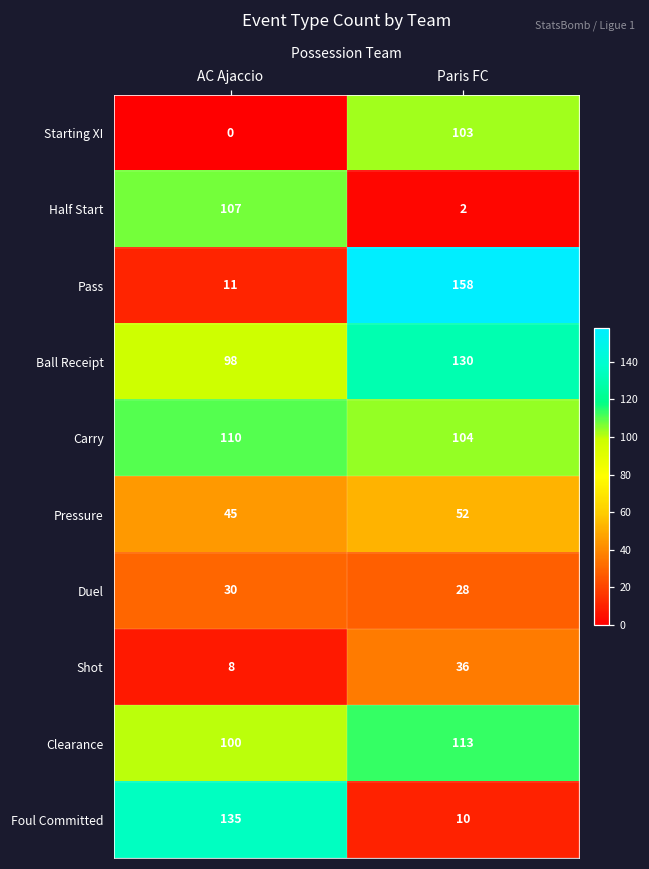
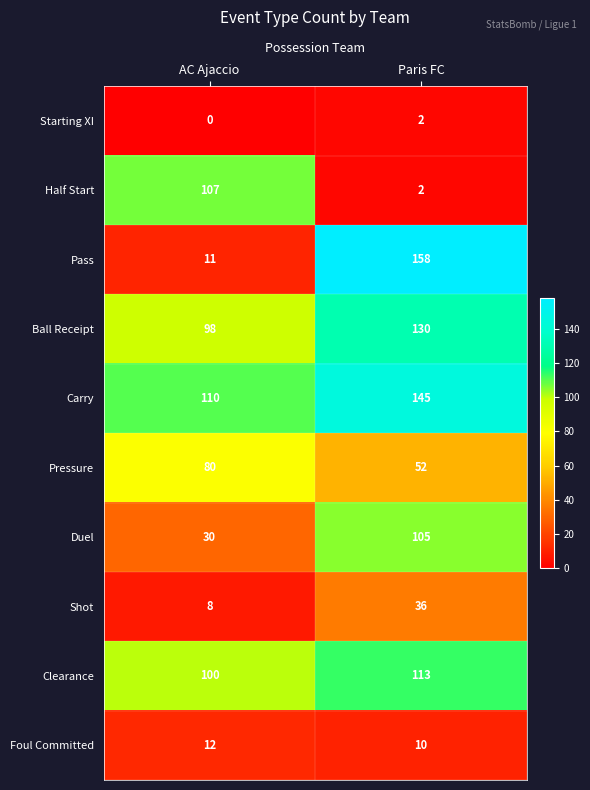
  {
    "Starting XI": {
      "AC Ajaccio": 0,
-     "Paris FC": 103
+     "Paris FC": 2
    },
    "Half Start": {
      "AC Ajaccio": 107,
      "Paris FC": 2
    },
    "Pass": {
      "AC Ajaccio": 11,
      "Paris FC": 158
    },
    "Ball Receipt": {
      "AC Ajaccio": 98,
      "Paris FC": 130
    },
    "Carry": {
      "AC Ajaccio": 110,
-     "Paris FC": 104
+     "Paris FC": 145
    },
    "Pressure": {
-     "AC Ajaccio": 45,
+     "AC Ajaccio": 80,
      "Paris FC": 52
    },
    "Duel": {
      "AC Ajaccio": 30,
-     "Paris FC": 28
+     "Paris FC": 105
    },
    "Shot": {
      "AC Ajaccio": 8,
      "Paris FC": 36
    },
    "Clearance": {
      "AC Ajaccio": 100,
      "Paris FC": 113
    },
    "Foul Committed": {
-     "AC Ajaccio": 135,
+     "AC Ajaccio": 12,
      "Paris FC": 10
    }
  }
